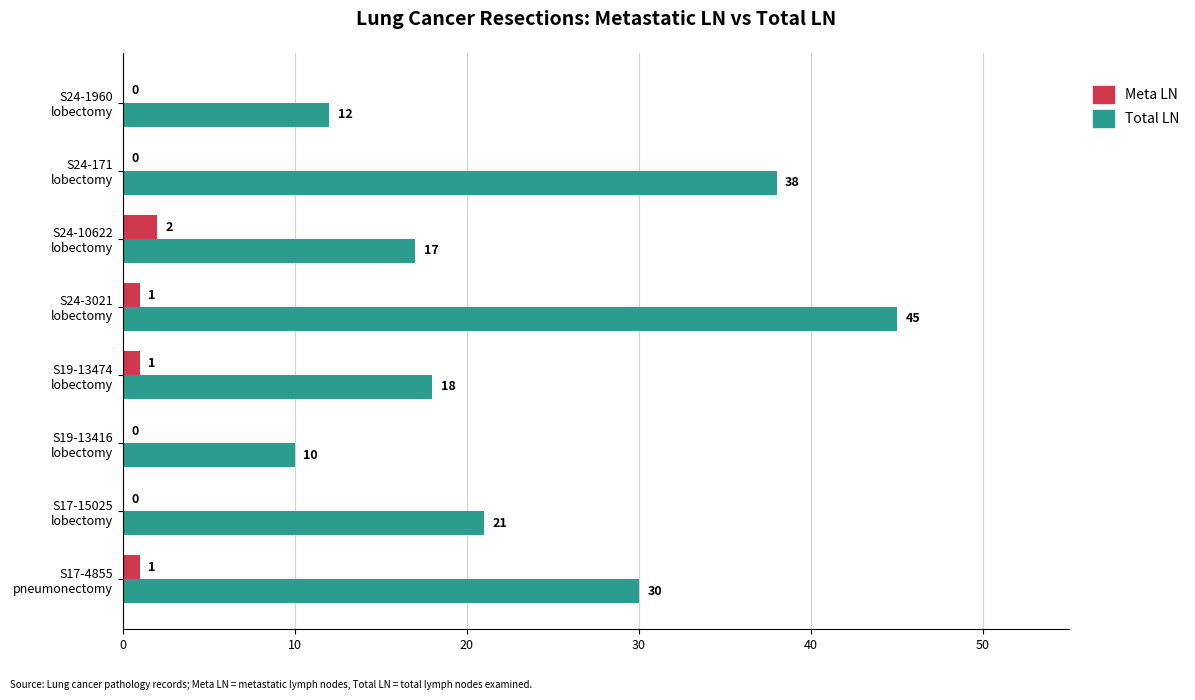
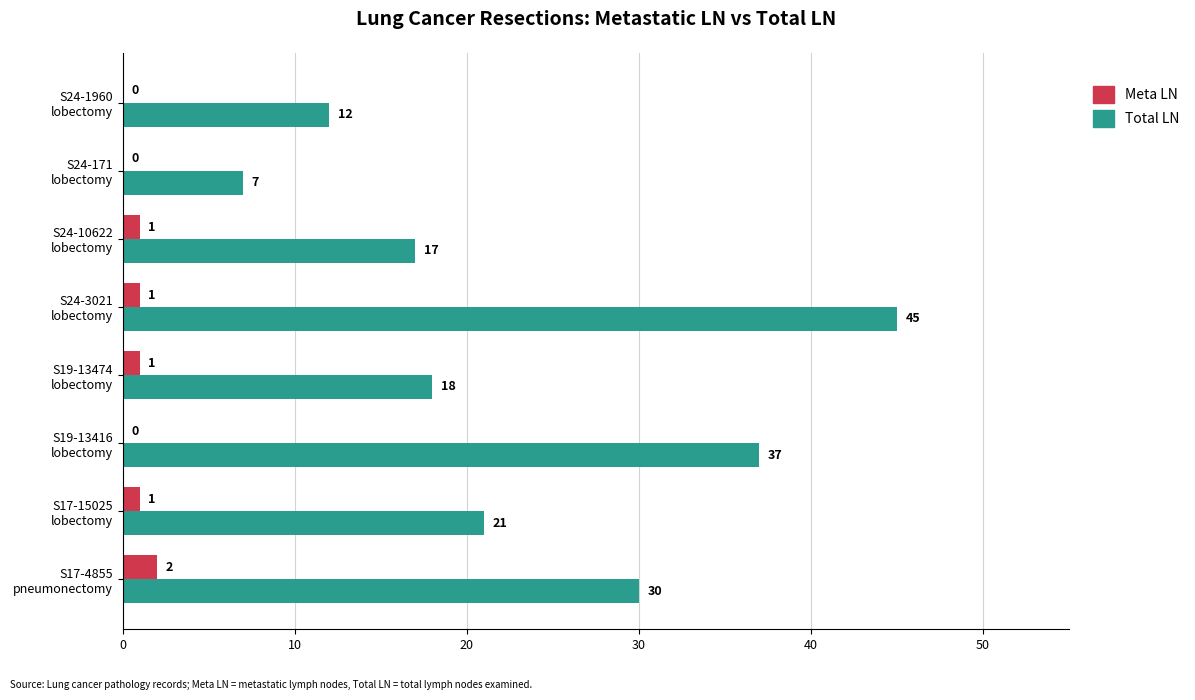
  {
    "Meta LN": {
      "S24-1960 lobectomy": 0,
      "S24-171 lobectomy": 0,
-     "S24-10622 lobectomy": 2,
+     "S24-10622 lobectomy": 1,
      "S24-3021 lobectomy": 1,
      "S19-13474 lobectomy": 1,
      "S19-13416 lobectomy": 0,
-     "S17-15025 lobectomy": 0,
-     "S17-4855 pneumonectomy": 1
+     "S17-15025 lobectomy": 1,
+     "S17-4855 pneumonectomy": 2
    },
    "Total LN": {
      "S24-1960 lobectomy": 12,
-     "S24-171 lobectomy": 38,
+     "S24-171 lobectomy": 7,
      "S24-10622 lobectomy": 17,
      "S24-3021 lobectomy": 45,
      "S19-13474 lobectomy": 18,
-     "S19-13416 lobectomy": 10,
+     "S19-13416 lobectomy": 37,
      "S17-15025 lobectomy": 21,
      "S17-4855 pneumonectomy": 30
    }
  }
